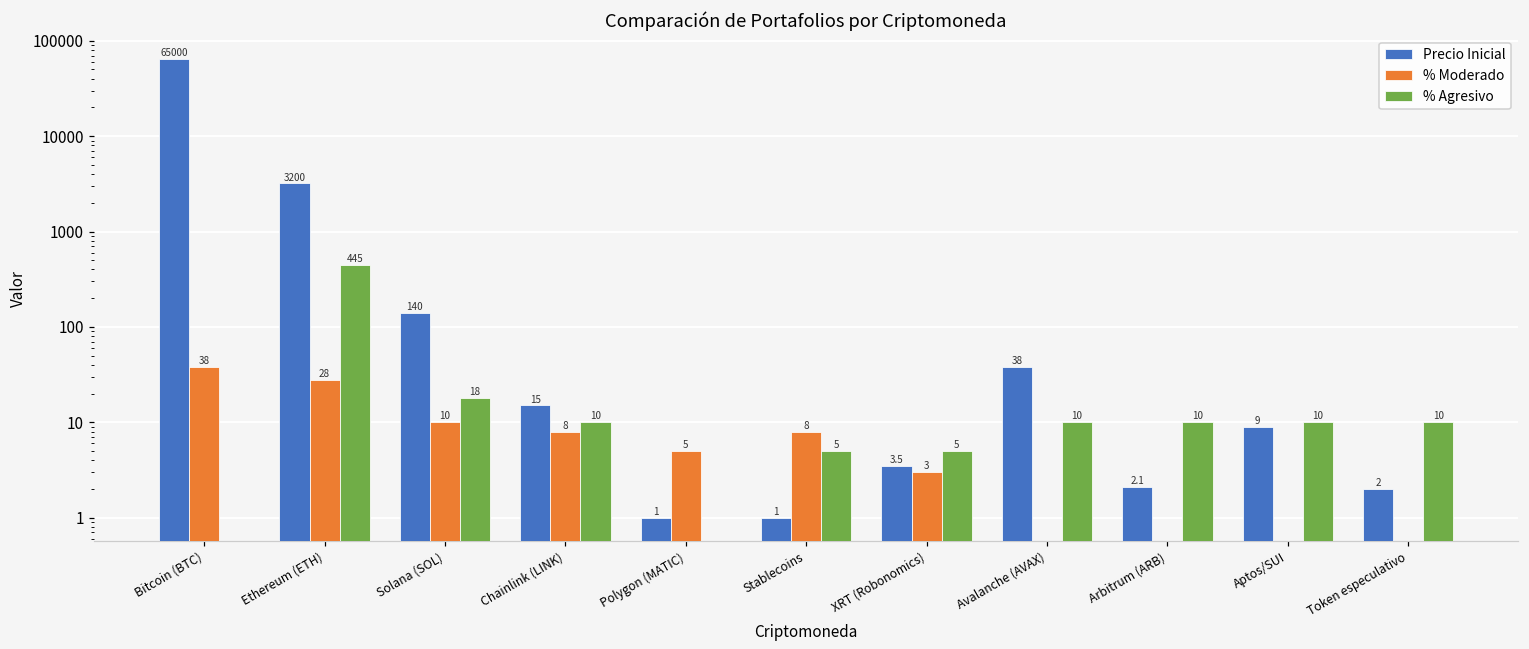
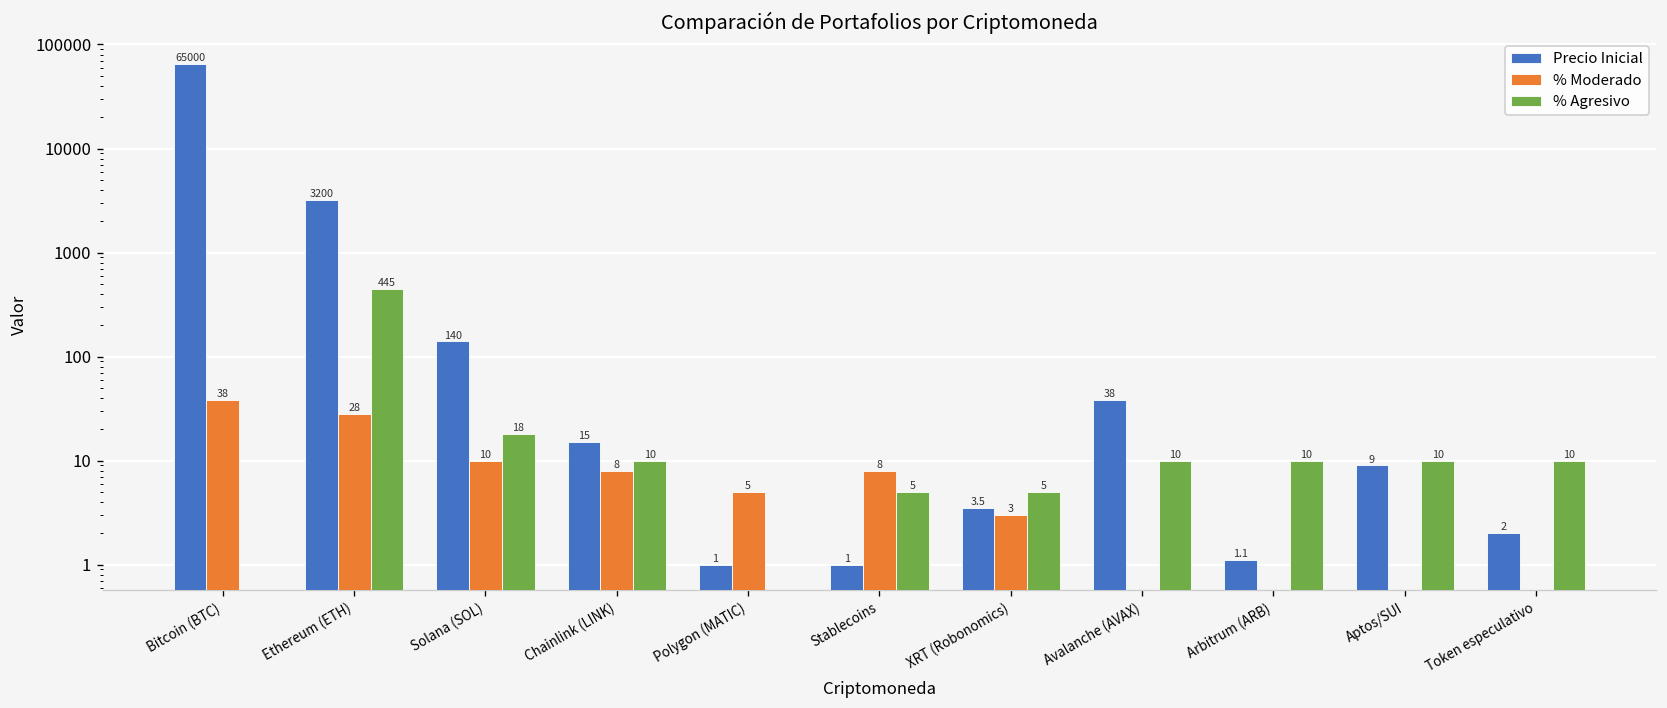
  {
    "Precio Inicial": {
      "Bitcoin (BTC)": 65000,
      "Ethereum (ETH)": 3200,
      "Solana (SOL)": 140,
      "Chainlink (LINK)": 15,
      "Polygon (MATIC)": 1,
      "Stablecoins": 1,
      "XRT (Robonomics)": 3.5,
      "Avalanche (AVAX)": 38,
-     "Arbitrum (ARB)": 2.1,
+     "Arbitrum (ARB)": 1.1,
      "Aptos/SUI": 9,
      "Token especulativo": 2
    },
    "% Moderado": {
      "Bitcoin (BTC)": 38,
      "Ethereum (ETH)": 28,
      "Solana (SOL)": 10,
      "Chainlink (LINK)": 8,
      "Polygon (MATIC)": 5,
      "Stablecoins": 8,
      "XRT (Robonomics)": 3
    },
    "% Agresivo": {
      "Ethereum (ETH)": 445,
      "Solana (SOL)": 18,
      "Chainlink (LINK)": 10,
      "Stablecoins": 5,
      "XRT (Robonomics)": 5,
      "Avalanche (AVAX)": 10,
      "Arbitrum (ARB)": 10,
      "Aptos/SUI": 10,
      "Token especulativo": 10
    }
  }
